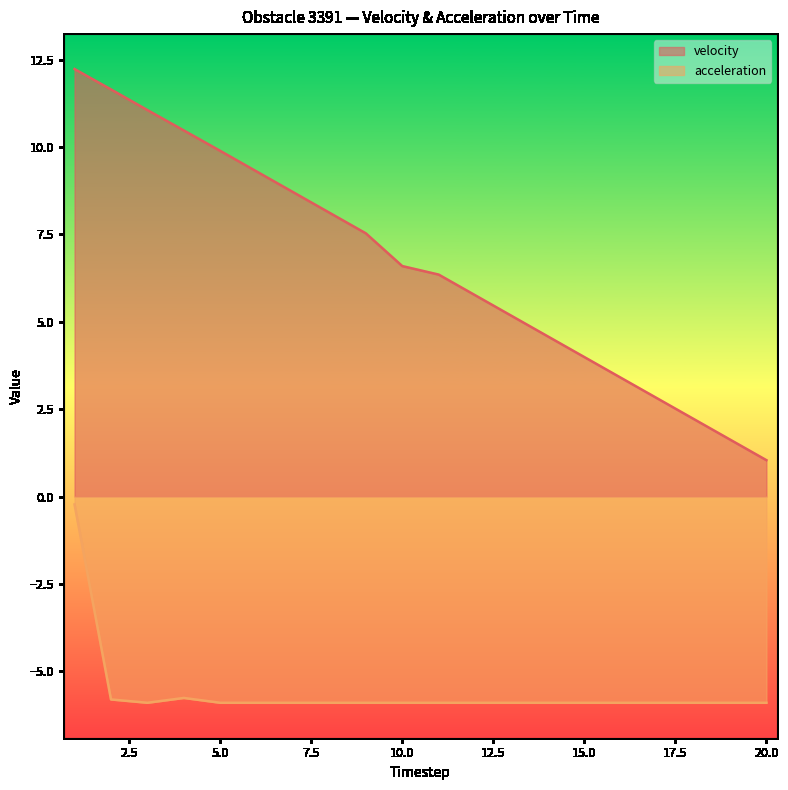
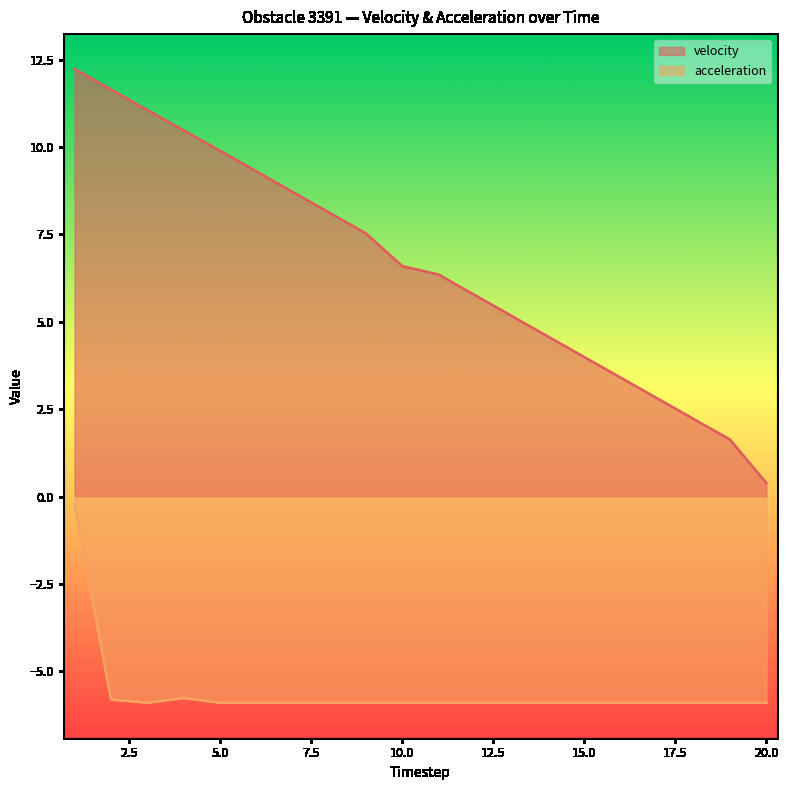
  {
    "velocity": {
      "5.0": 9.9,
      "10.0": 6.6,
      "15.0": 4.0,
-     "20.0": 1.0
+     "20.0": 0.4
    }
  }
